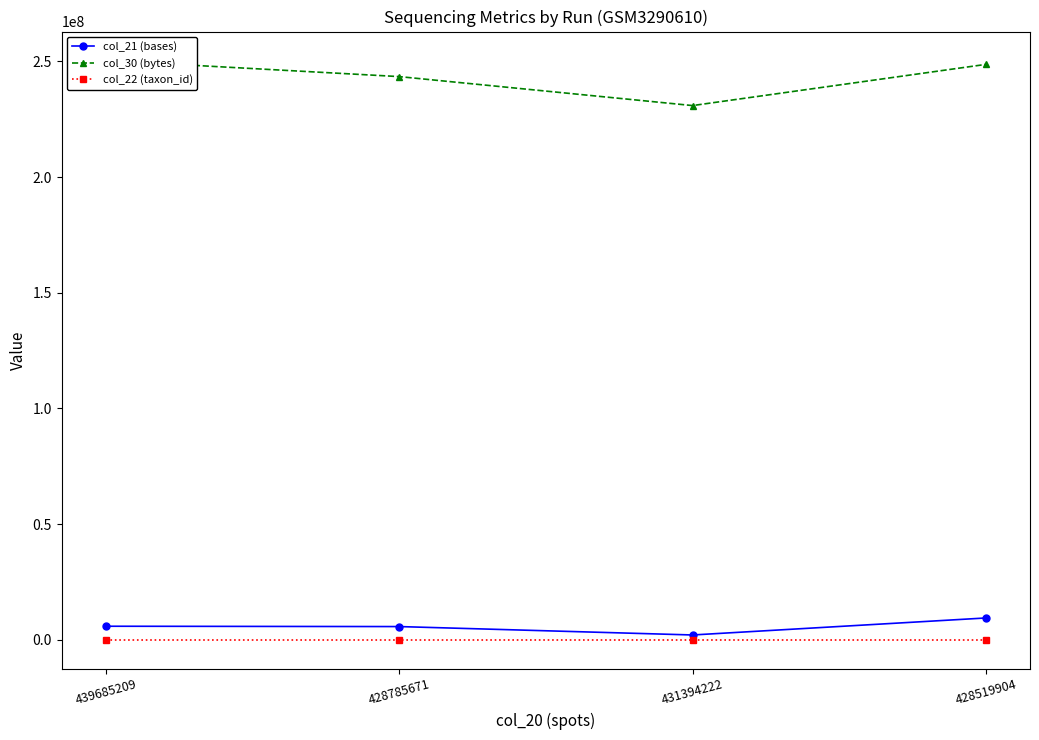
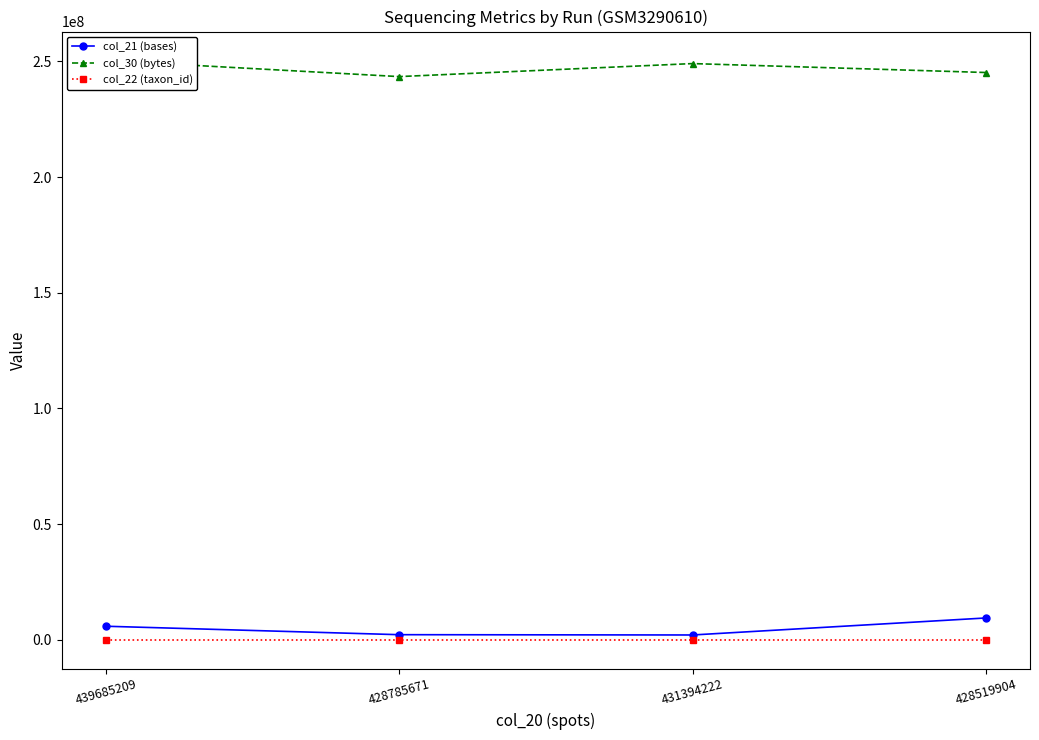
  {
    "col_21 (bases)": {
      "439685209": 6000000,
-     "428785671": 6000000,
+     "428785671": 2000000,
      "431394222": 2000000,
      "428519904": 9000000
    },
    "col_30 (bytes)": {
      "428785671": 243000000,
-     "431394222": 231000000,
-     "428519904": 249000000
+     "431394222": 249000000,
+     "428519904": 245000000
    },
    "col_22 (taxon_id)": {
      "439685209": 0,
      "428785671": 0,
      "431394222": 0,
      "428519904": 0
    }
  }
